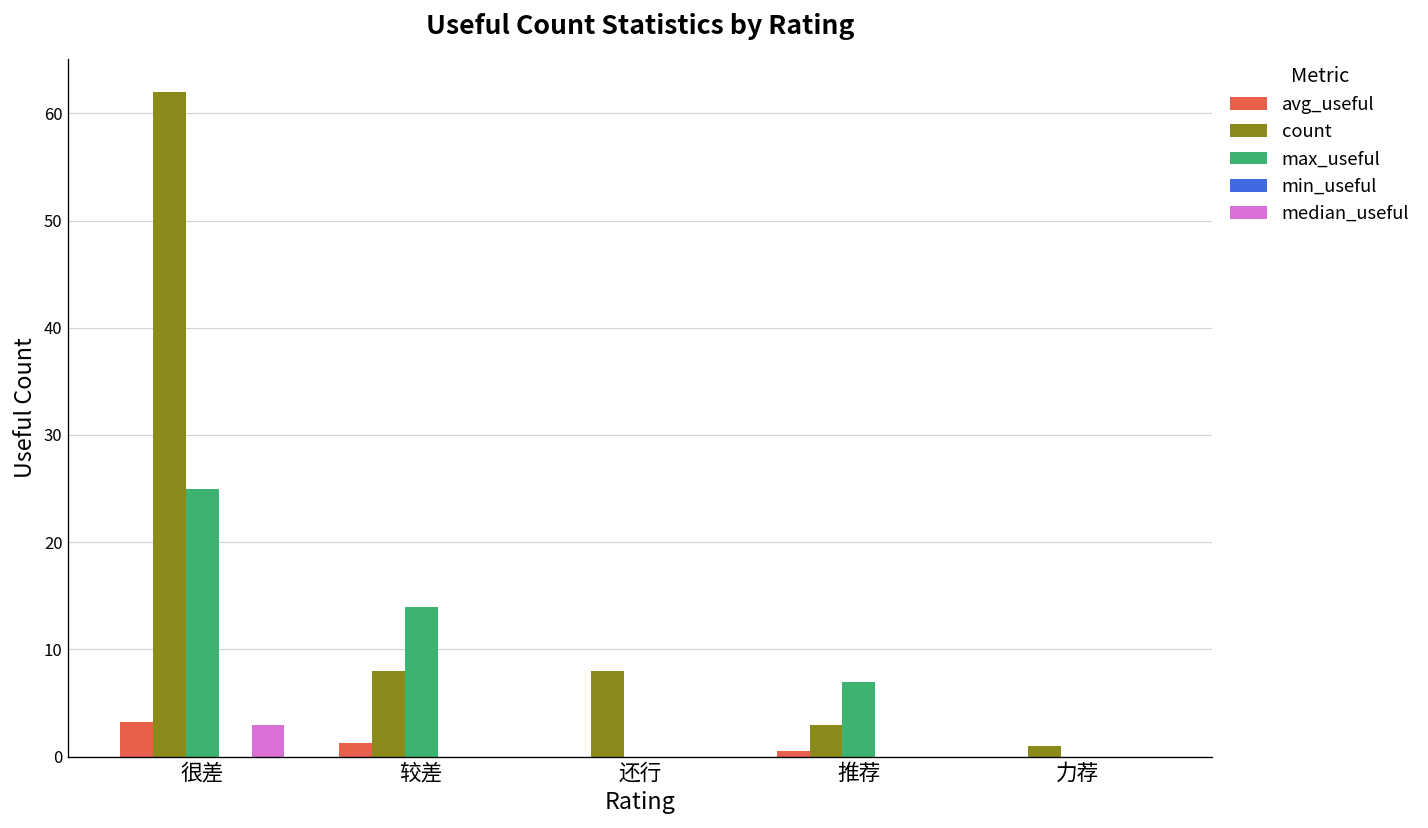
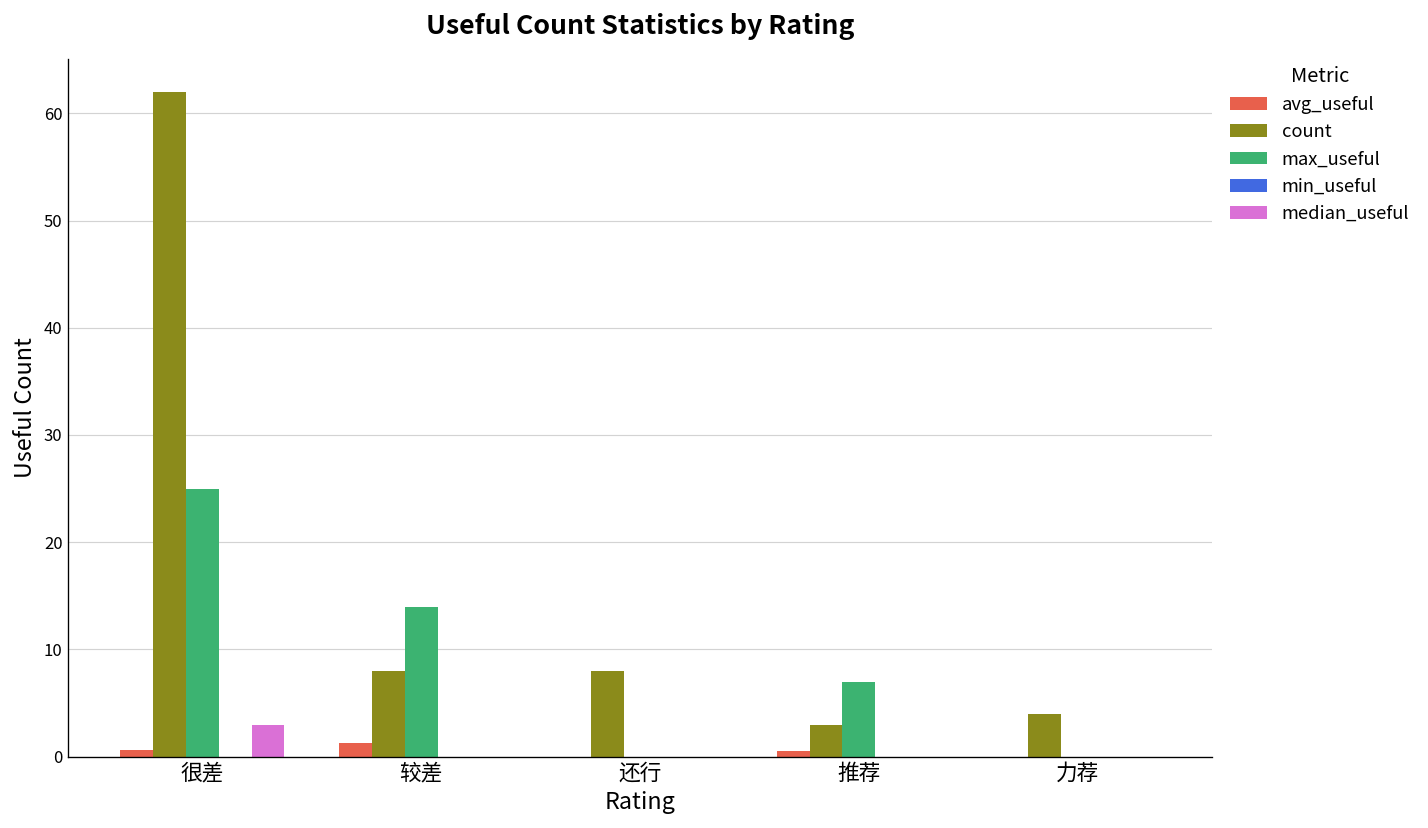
  {
    "avg_useful": {
-     "很差": 3,
+     "很差": 1,
      "较差": 1,
      "还行": 0,
      "推荐": 1,
      "力荐": 0
    },
    "count": {
      "很差": 62,
      "较差": 8,
      "还行": 8,
      "推荐": 3,
-     "力荐": 1
+     "力荐": 4
    },
    "max_useful": {
      "很差": 25,
      "较差": 14,
      "还行": 0,
      "推荐": 7,
      "力荐": 0
    },
    "min_useful": {
      "很差": 0,
      "较差": 0,
      "还行": 0,
      "推荐": 0,
      "力荐": 0
    },
    "median_useful": {
      "很差": 3,
      "较差": 0,
      "还行": 0,
      "推荐": 0,
      "力荐": 0
    }
  }
